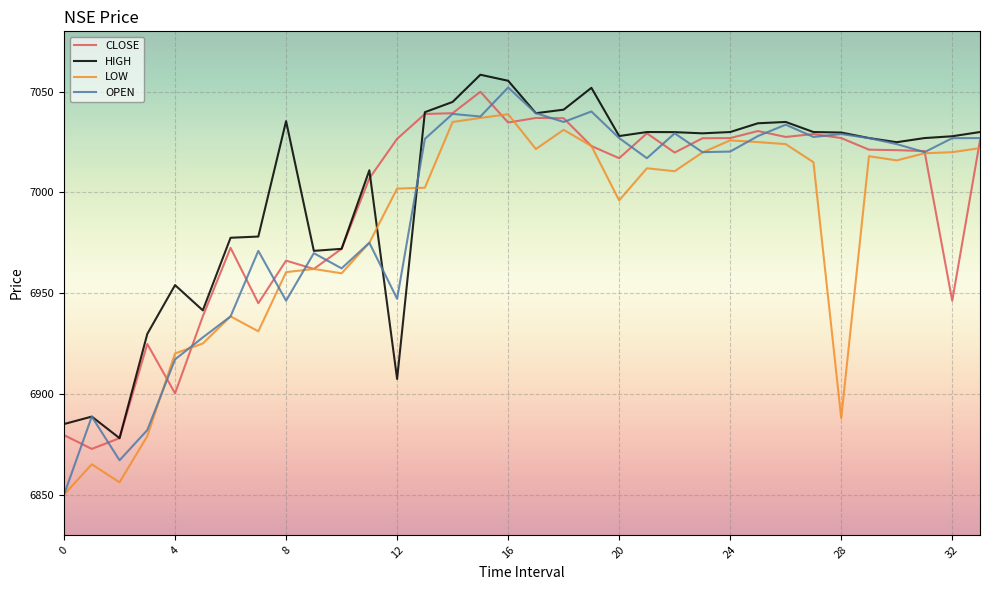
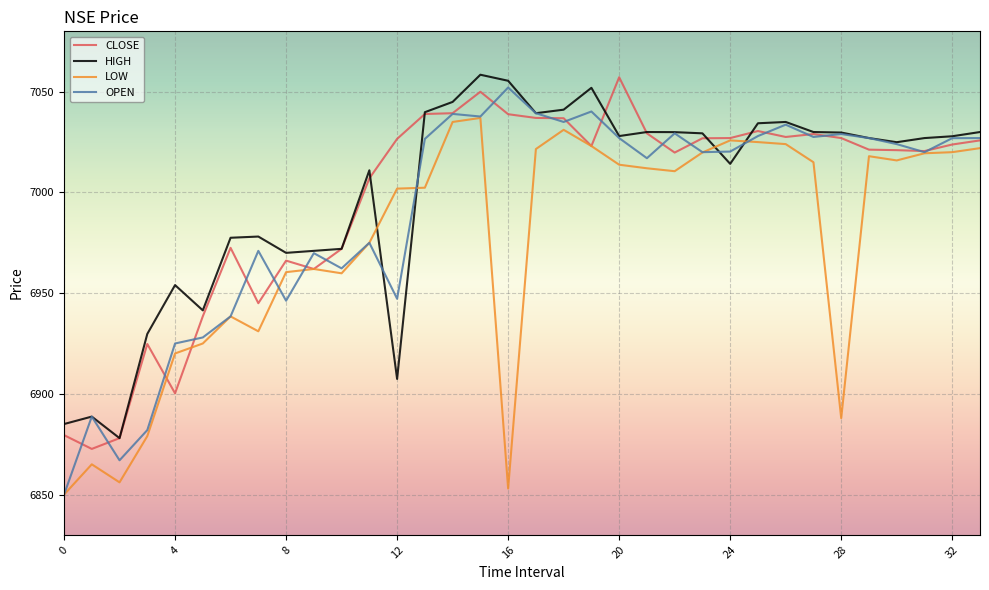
  {
    "CLOSE": {
      "0": 6880,
      "4": 6900,
      "8": 6966,
      "12": 7027,
-     "16": 7035,
-     "20": 7017,
+     "16": 7039,
+     "20": 7057,
      "28": 7027,
-     "32": 6946
+     "32": 7024
    },
    "HIGH": {
      "0": 6885,
      "4": 6954,
-     "8": 7035,
+     "8": 6970,
      "12": 6907,
      "16": 7055,
-     "24": 7030
+     "24": 7014
    },
    "LOW": {
      "4": 6920,
      "8": 6960,
      "12": 7002,
-     "16": 7039,
-     "20": 6996,
+     "16": 6853,
+     "20": 7014,
      "28": 6888,
      "32": 7020
    },
    "OPEN": {
-     "4": 6917,
+     "4": 6925,
      "8": 6946,
      "12": 6947,
      "16": 7052,
      "24": 7020
    }
  }
